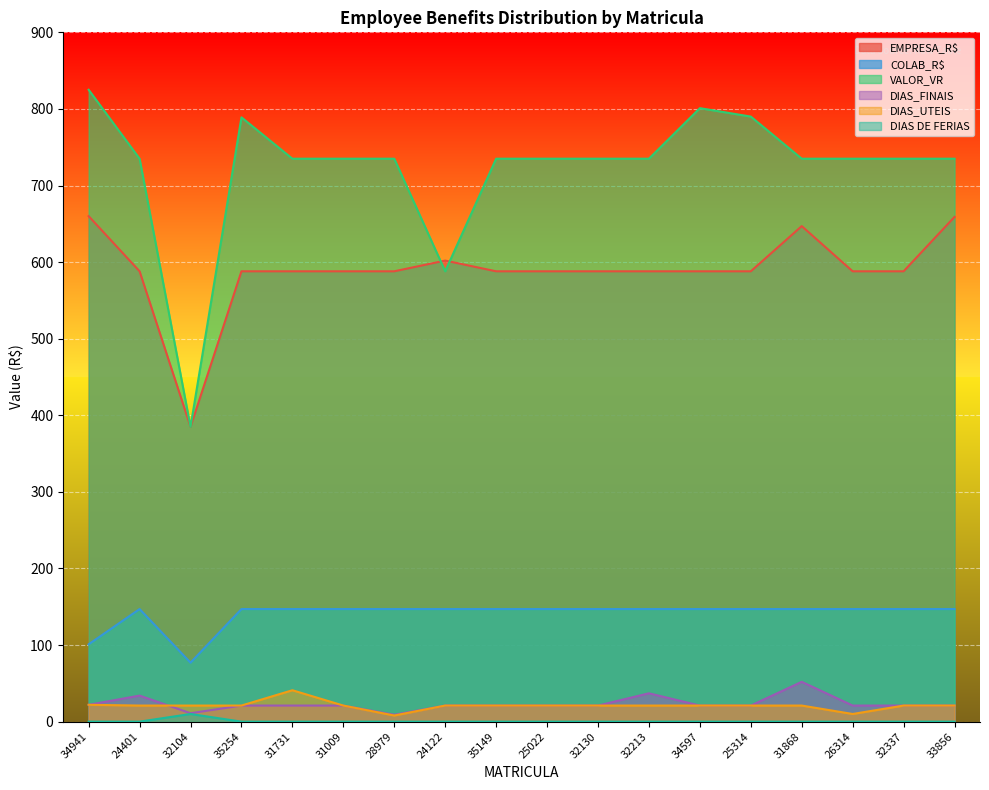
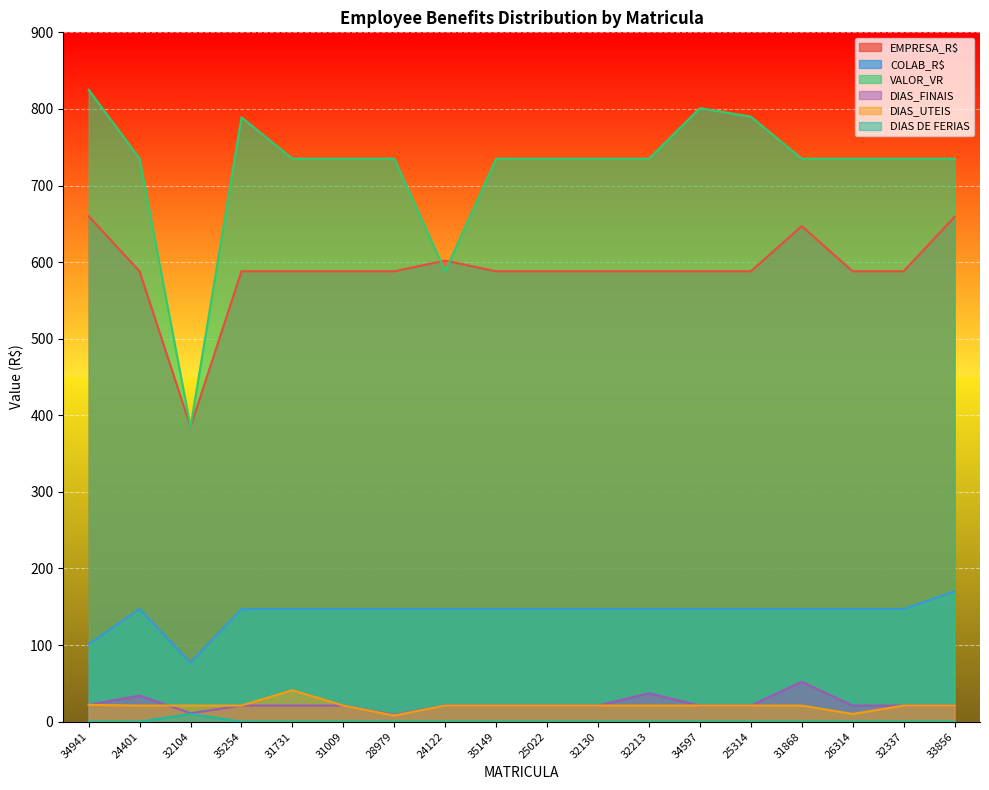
  {
    "EMPRESA_R$": {
      "34941": 660,
      "24401": 590,
      "35254": 590,
      "31731": 590,
      "31009": 590,
      "28979": 590,
      "24122": 600,
      "35149": 590,
      "25022": 590,
      "32130": 590,
      "32213": 590,
      "34597": 590,
      "25314": 590,
      "31868": 650,
      "26314": 590,
      "32337": 590,
      "33856": 660
    },
    "COLAB_R$": {
      "34941": 100,
      "24401": 150,
      "32104": 80,
      "35254": 150,
      "31731": 150,
      "31009": 150,
      "28979": 150,
      "24122": 150,
      "35149": 150,
      "25022": 150,
      "32130": 150,
      "32213": 150,
      "34597": 150,
      "25314": 150,
      "31868": 150,
      "26314": 150,
      "32337": 150,
-     "33856": 150
+     "33856": 170
    },
    "DIAS_FINAIS": {
      "24401": 30,
      "31731": 20,
      "32213": 40,
      "31868": 50,
      "26314": 20
    },
    "DIAS_UTEIS": {
      "24401": 20,
      "32104": 20,
      "31731": 40,
      "32213": 20,
      "31868": 20,
      "26314": 10
    }
  }
